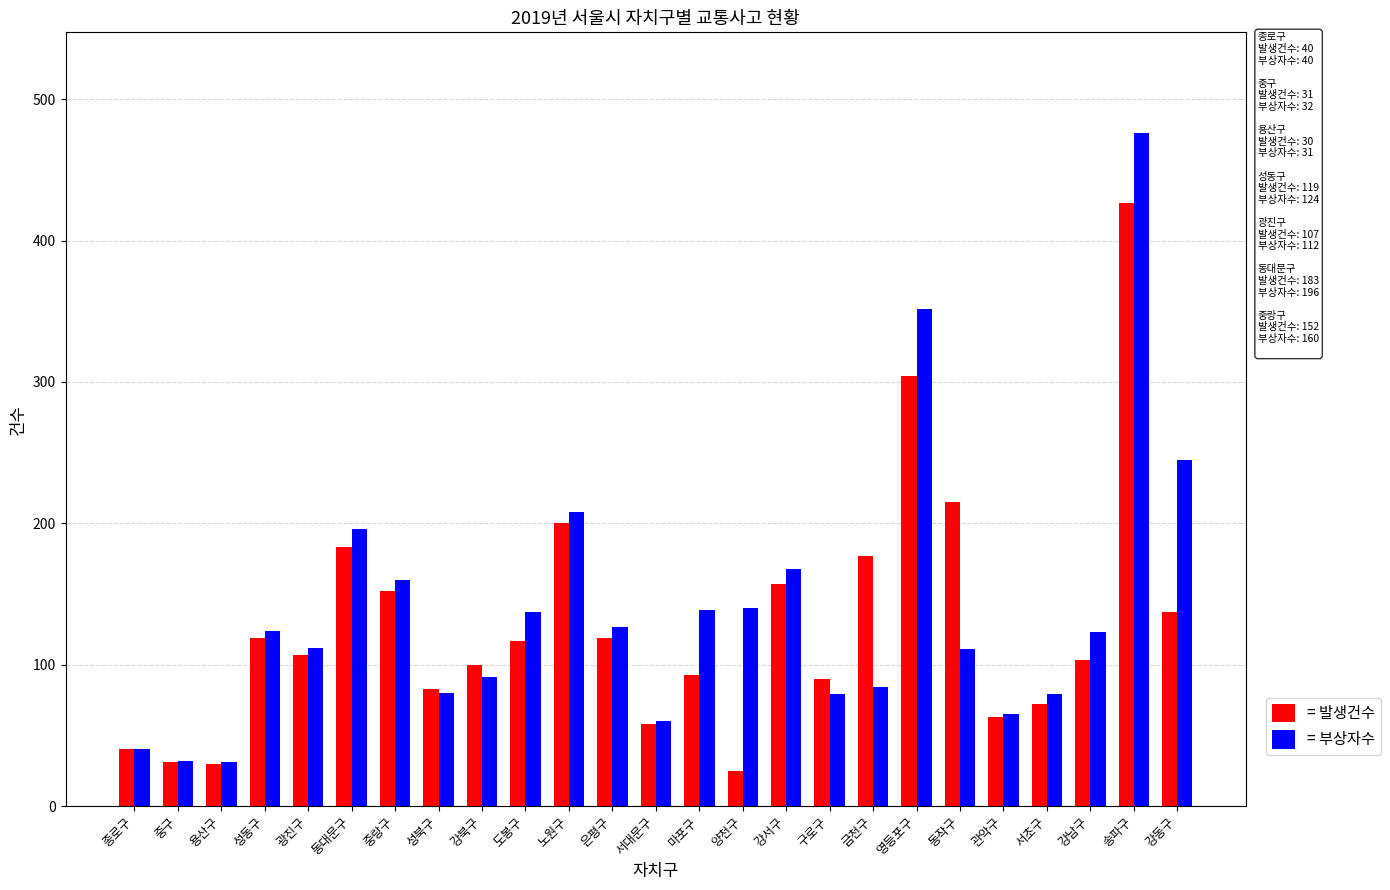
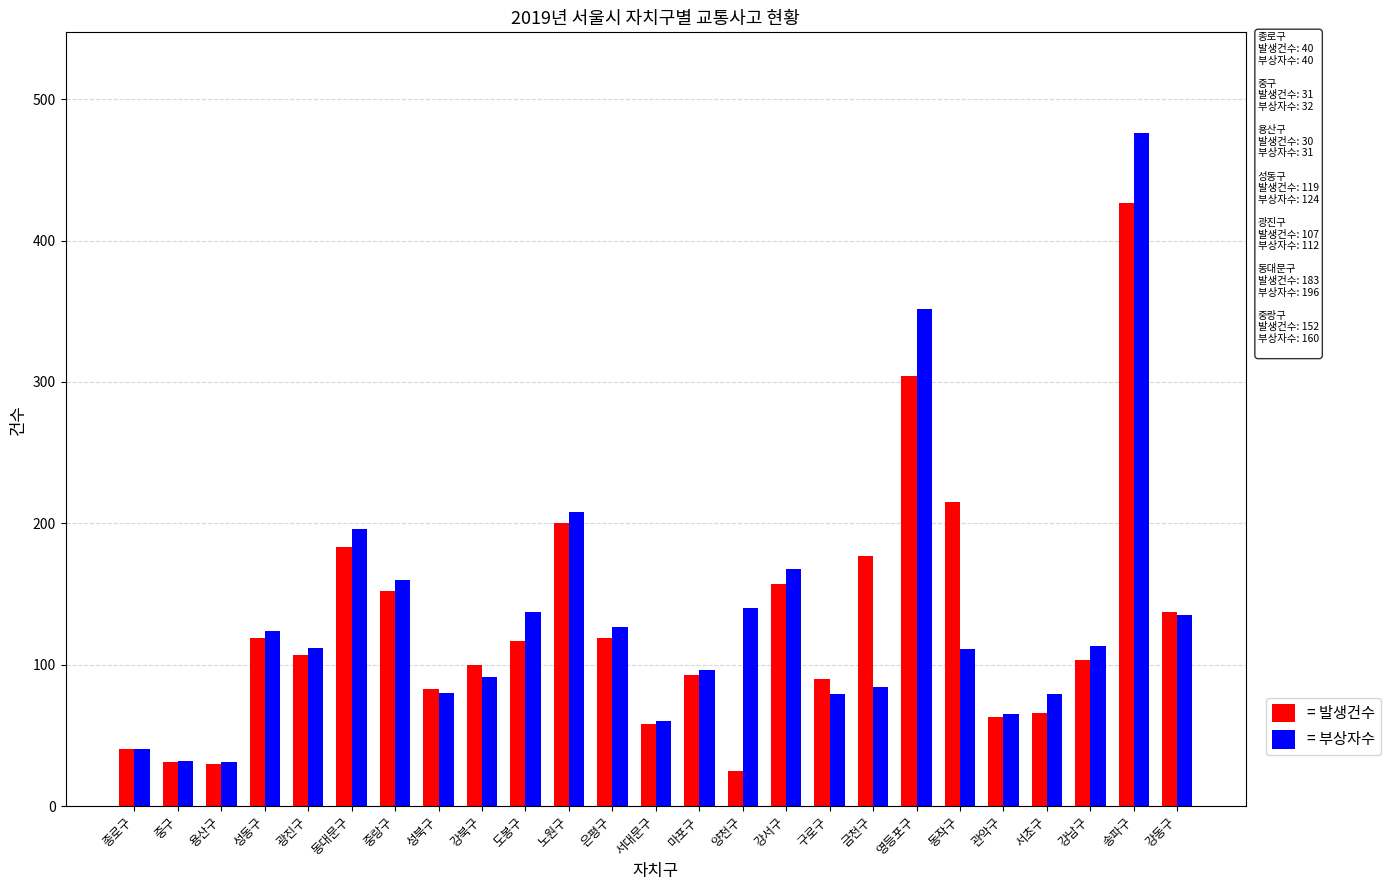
  {
    "= 발생건수": {
      "종로구": 40,
      "중구": 31,
      "용산구": 30,
      "성동구": 119,
      "광진구": 107,
      "동대문구": 183,
      "중랑구": 152,
      "성북구": 83,
      "강북구": 100,
      "도봉구": 117,
      "노원구": 200,
      "은평구": 119,
      "서대문구": 58,
      "마포구": 93,
      "양천구": 25,
      "강서구": 157,
      "구로구": 90,
      "금천구": 177,
      "영등포구": 304,
      "동작구": 215,
      "관악구": 63,
-     "서초구": 72,
+     "서초구": 66,
      "강남구": 103,
      "송파구": 427,
      "강동구": 137
    },
    "= 부상자수": {
      "종로구": 40,
      "중구": 32,
      "용산구": 31,
      "성동구": 124,
      "광진구": 112,
      "동대문구": 196,
      "중랑구": 160,
      "성북구": 80,
      "강북구": 91,
      "도봉구": 137,
      "노원구": 208,
      "은평구": 127,
      "서대문구": 60,
-     "마포구": 139,
+     "마포구": 96,
      "양천구": 140,
      "강서구": 168,
      "구로구": 79,
      "금천구": 84,
      "영등포구": 352,
      "동작구": 111,
      "관악구": 65,
      "서초구": 79,
-     "강남구": 123,
+     "강남구": 113,
      "송파구": 476,
-     "강동구": 245
+     "강동구": 135
    }
  }
